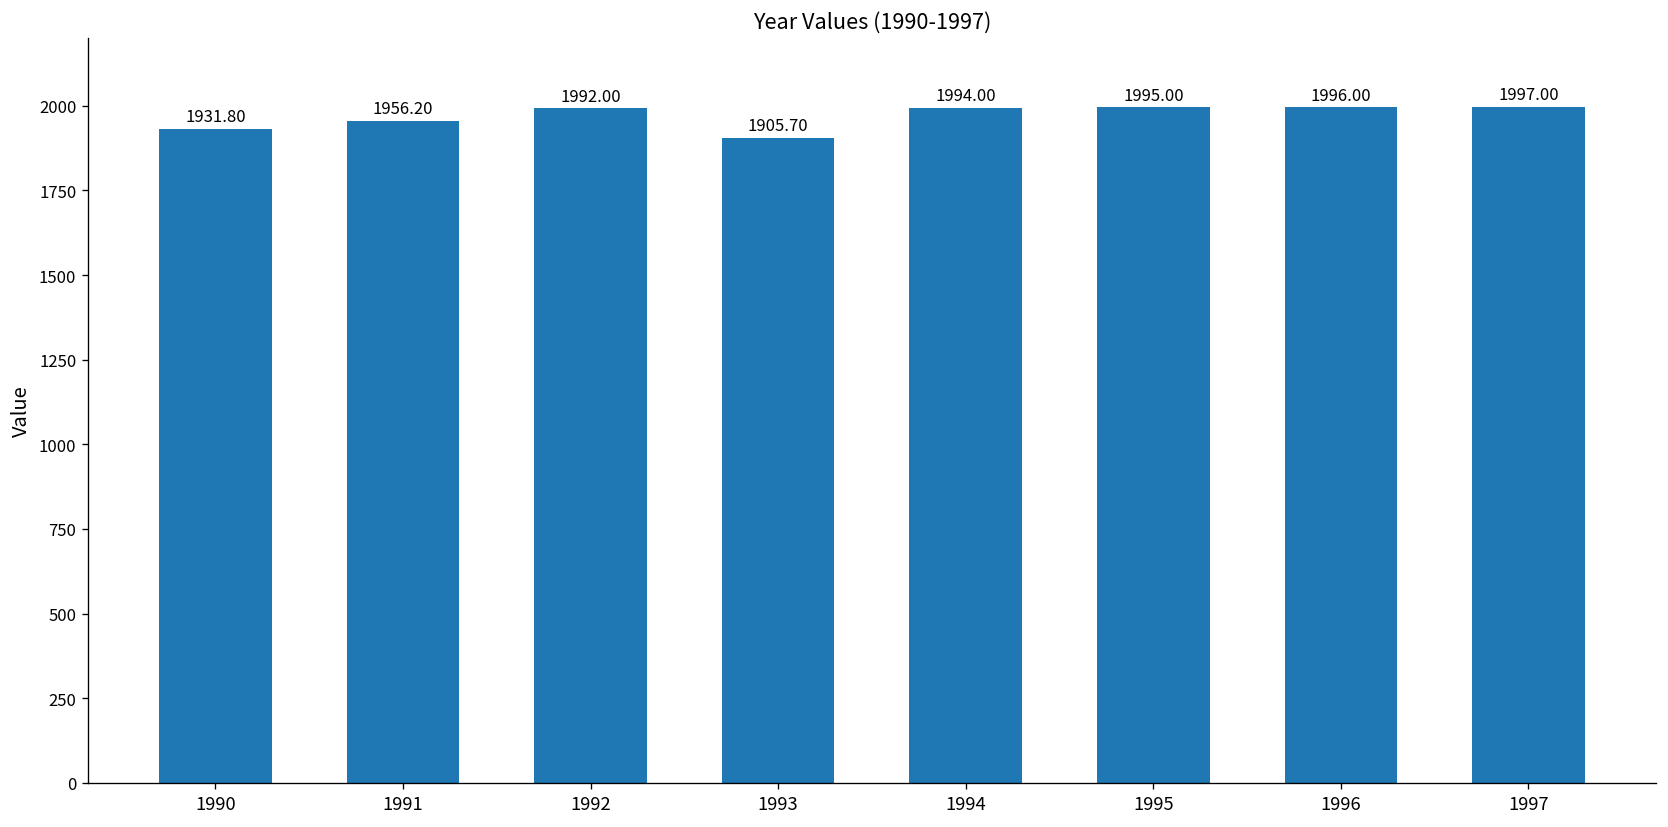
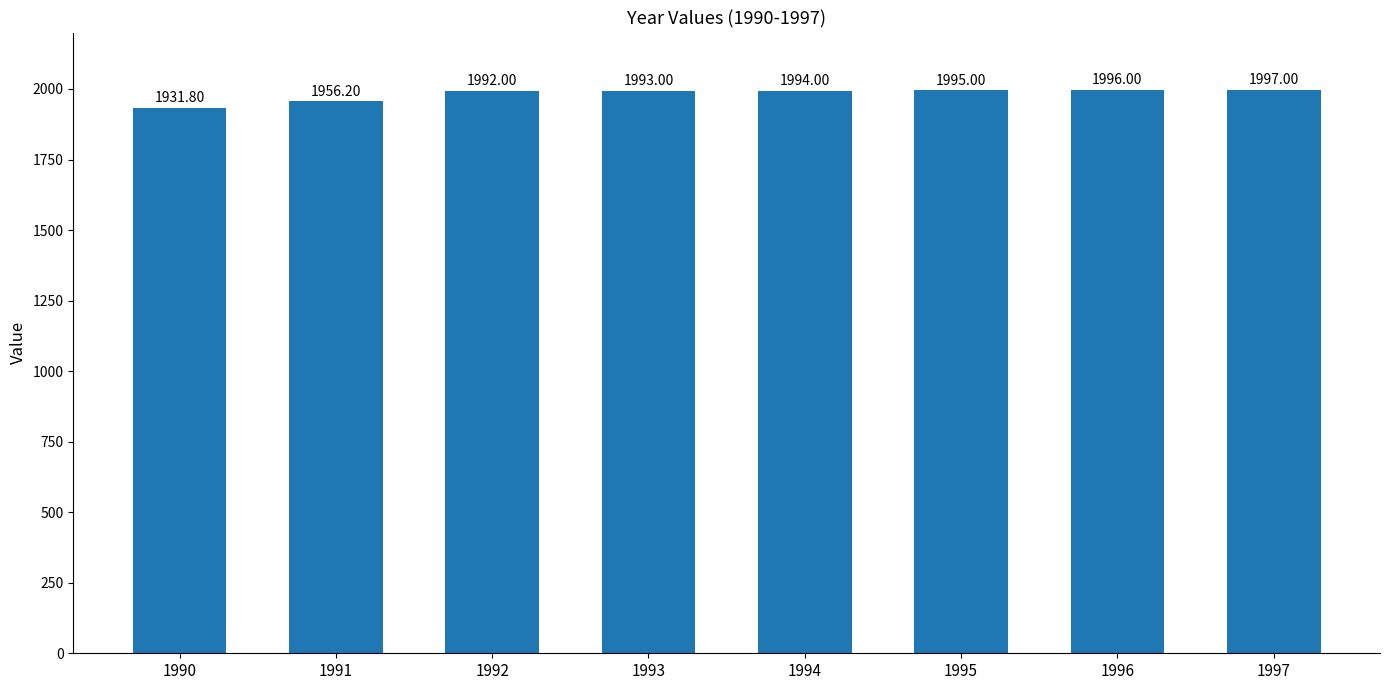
  {
    "1990": 1931.80,
    "1991": 1956.20,
    "1992": 1992.00,
-   "1993": 1905.70,
+   "1993": 1993.00,
    "1994": 1994.00,
    "1995": 1995.00,
    "1996": 1996.00,
    "1997": 1997.00
  }
